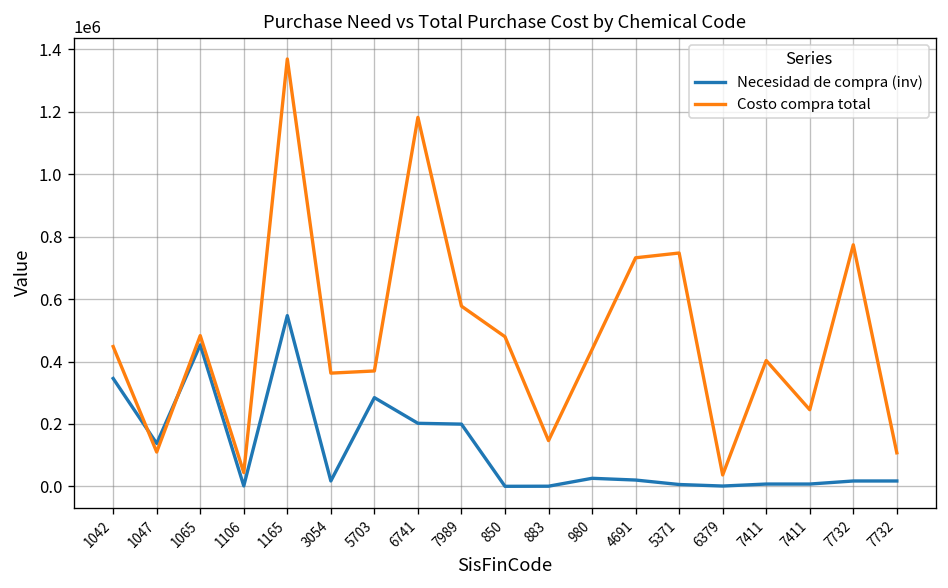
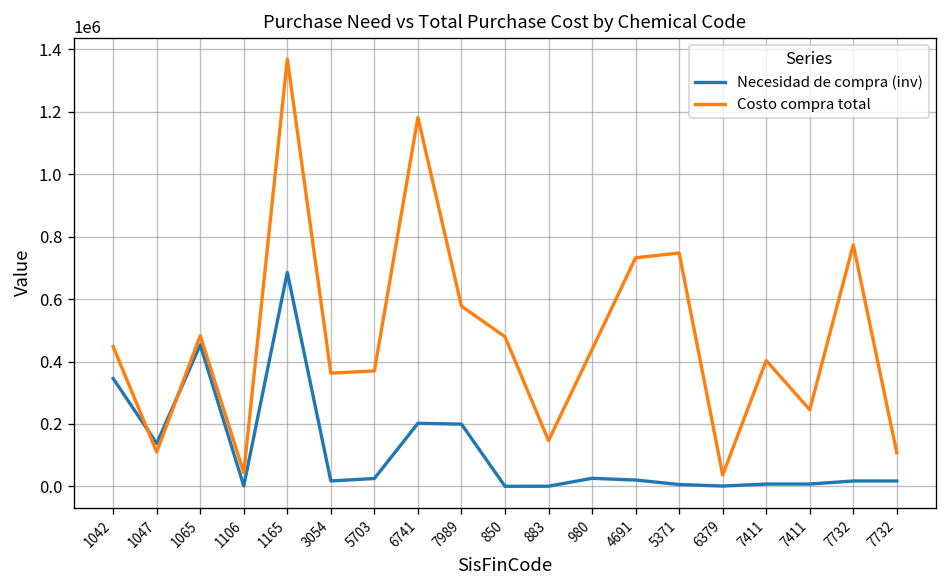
  {
    "Necesidad de compra (inv)": {
      "1042": 350000,
      "1047": 140000,
      "1065": 450000,
      "1106": 0,
-     "1165": 550000,
+     "1165": 690000,
      "3054": 20000,
-     "5703": 280000,
+     "5703": 30000,
      "6741": 200000,
      "7989": 200000,
      "850": 0,
      "883": 0,
      "980": 30000,
      "4691": 20000,
      "5371": 10000,
      "6379": 0
    },
    "Costo compra total": {
      "1042": 450000,
      "1047": 110000,
      "1065": 480000,
      "1106": 40000,
      "1165": 1370000,
      "3054": 360000,
      "5703": 370000,
      "6741": 1180000,
      "7989": 580000,
      "850": 480000,
      "883": 150000,
      "980": 440000,
      "4691": 730000,
      "5371": 750000,
      "6379": 40000
    }
  }
